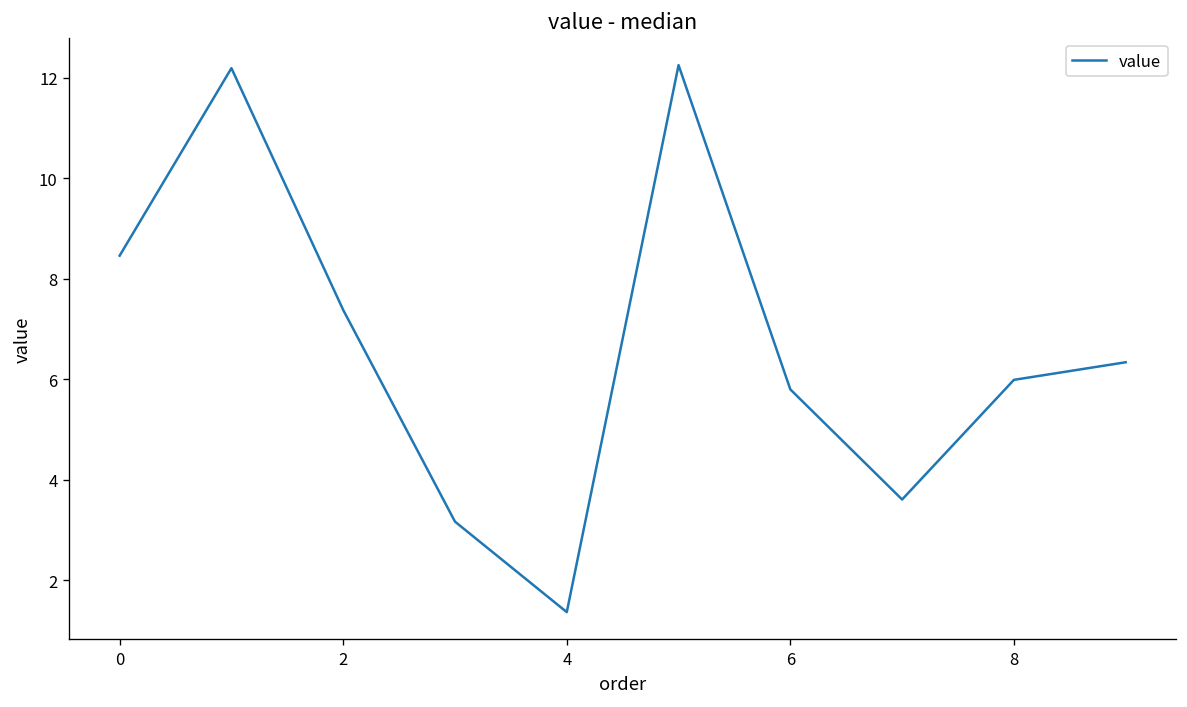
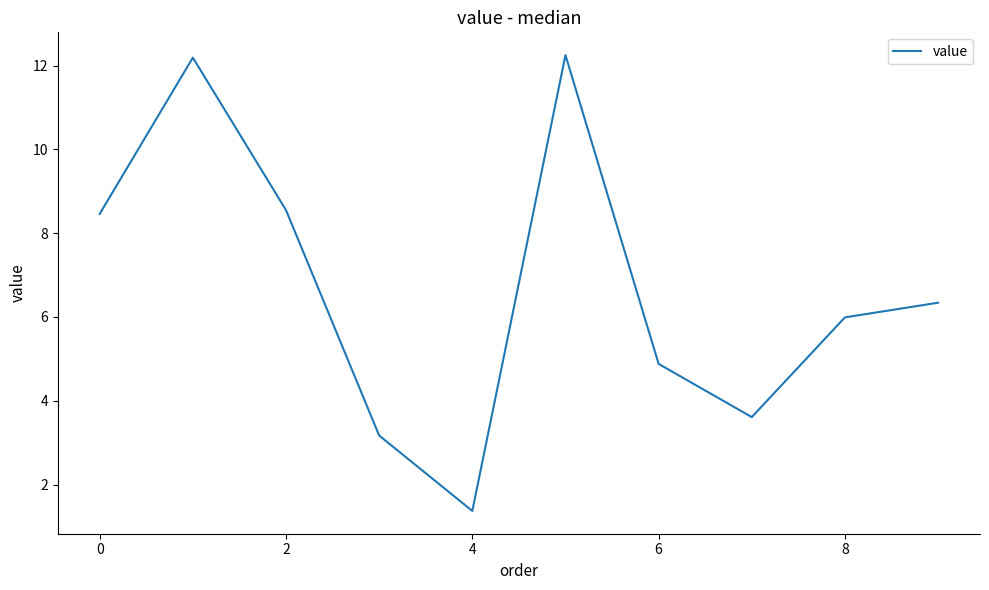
  {
    "0": 8.5,
-   "2": 7.4,
+   "2": 8.6,
    "4": 1.4,
-   "6": 5.8,
+   "6": 4.9,
    "8": 6.0
  }
